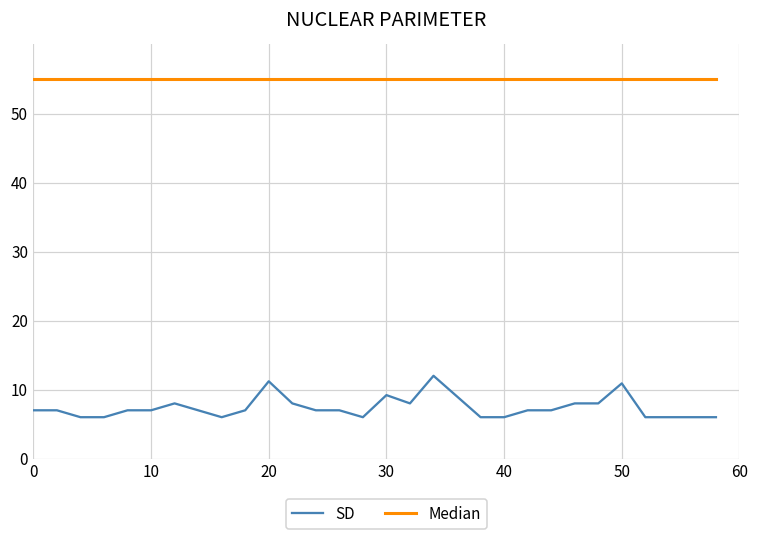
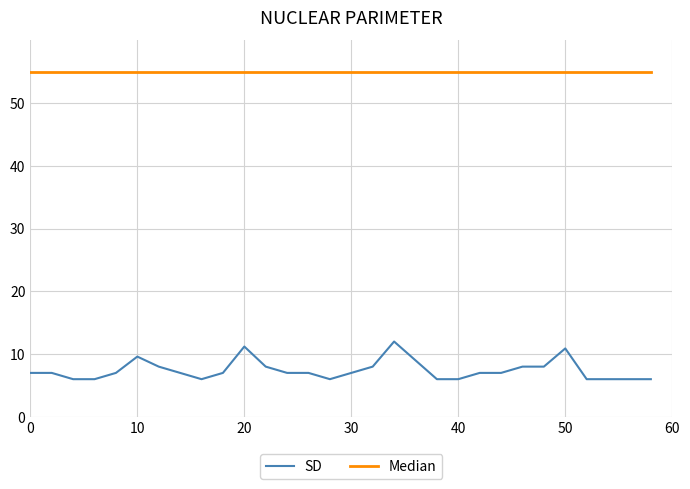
  {
    "SD": {
      "0": 7,
-     "10": 7,
+     "10": 10,
      "20": 11,
-     "30": 9,
+     "30": 7,
      "40": 6,
      "50": 11
    },
    "Median": {
      "0": 55,
      "10": 55,
      "20": 55,
      "30": 55,
      "40": 55,
      "50": 55
    }
  }
